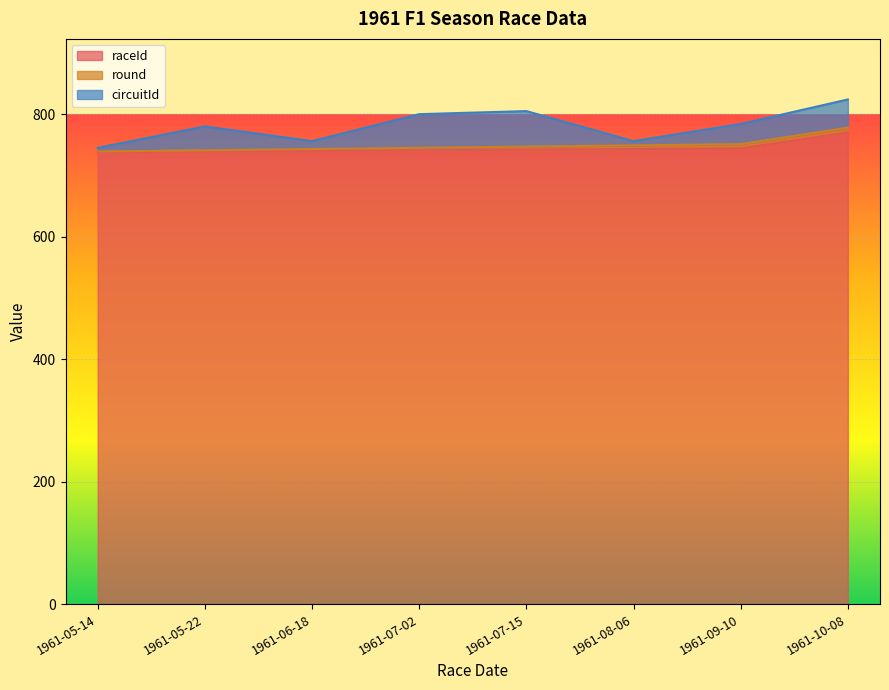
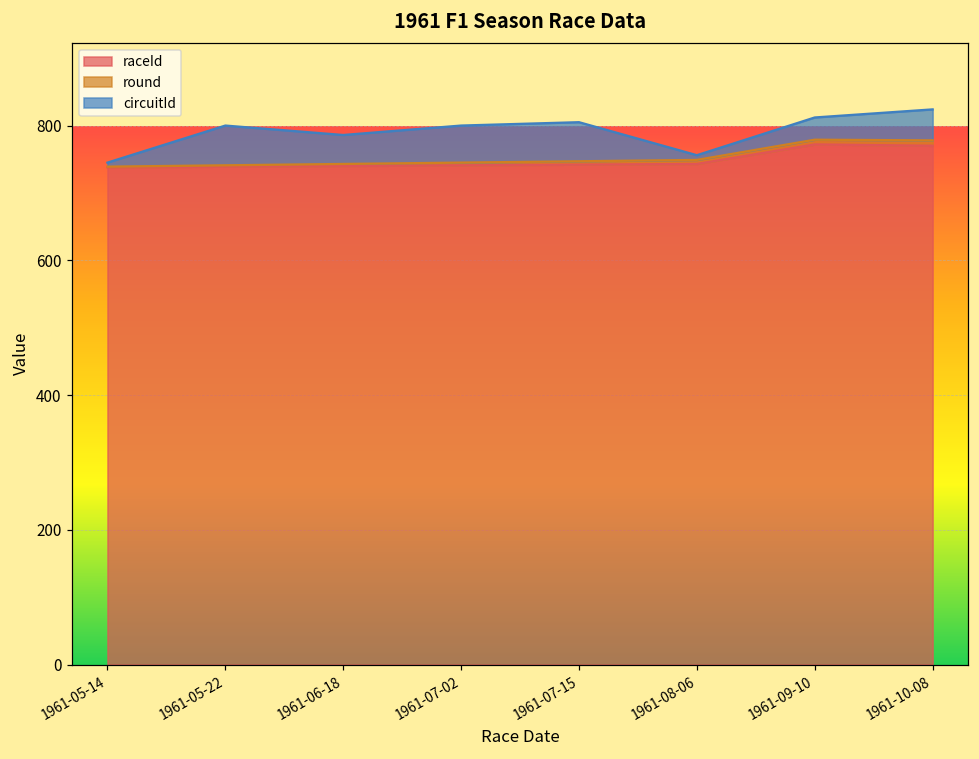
  {
    "raceId": {
      "1961-07-15": 740,
      "1961-08-06": 740,
-     "1961-09-10": 740,
+     "1961-09-10": 770,
      "1961-10-08": 770
    },
    "round": {
      "1961-07-15": 10,
      "1961-08-06": 10,
      "1961-09-10": 10,
      "1961-10-08": 10
    },
    "circuitId": {
      "1961-05-14": 10,
-     "1961-05-22": 40,
-     "1961-06-18": 10,
+     "1961-05-22": 60,
+     "1961-06-18": 40,
      "1961-07-02": 60,
      "1961-07-15": 60,
      "1961-08-06": 10,
      "1961-09-10": 30,
      "1961-10-08": 50
    }
  }
